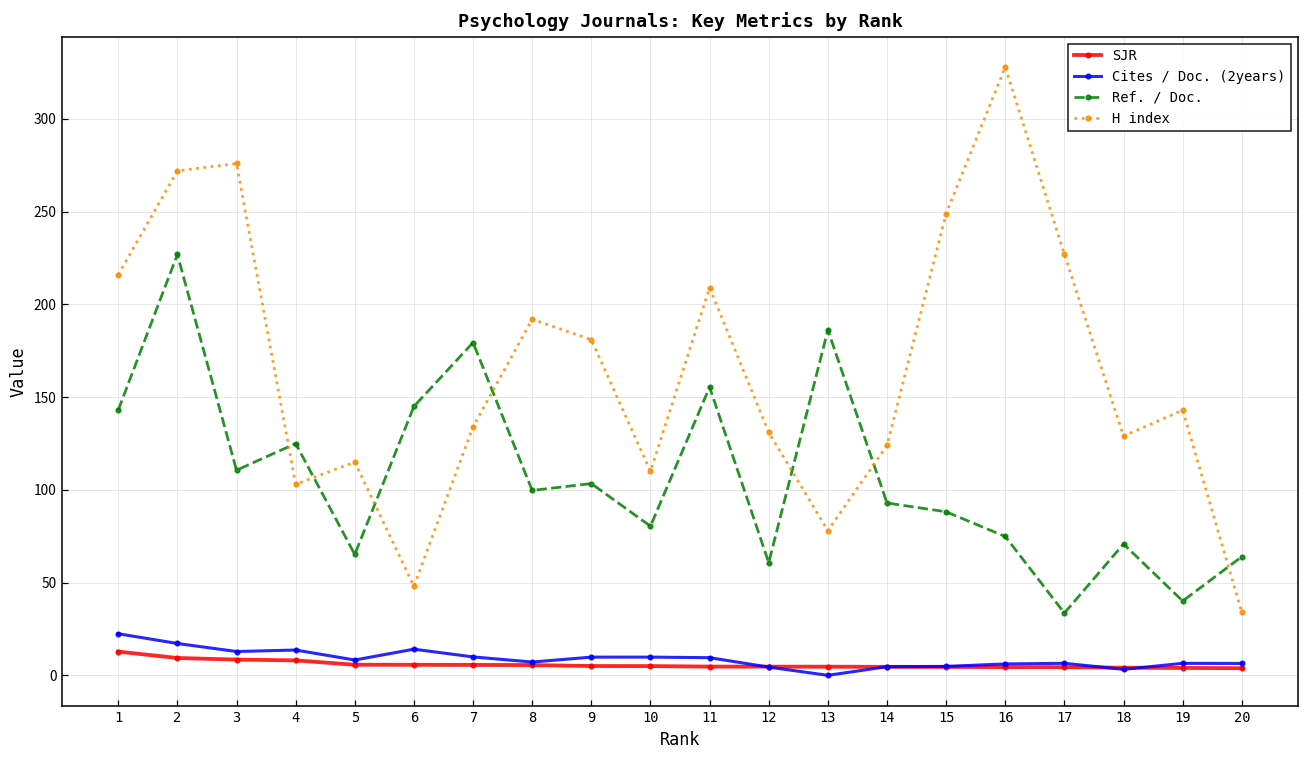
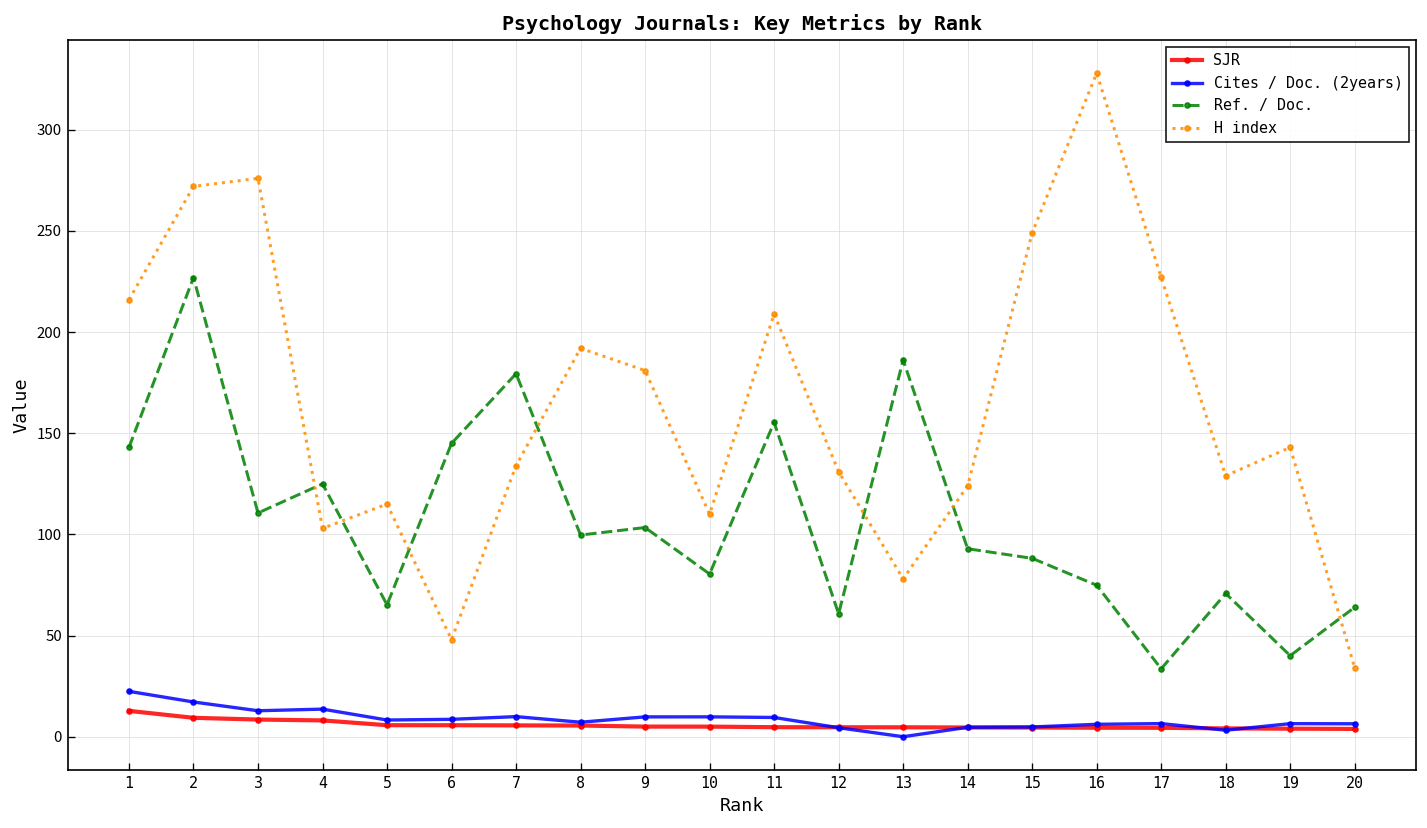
  {
    "SJR": {
      "1": 13,
      "2": 9,
      "3": 8,
      "4": 8,
      "5": 6,
      "6": 6,
      "7": 6,
      "8": 6,
      "9": 5,
      "10": 5,
      "11": 5,
      "13": 5,
      "16": 4,
      "17": 4,
      "19": 4,
      "20": 4
    },
    "Cites / Doc. (2years)": {
      "1": 22,
      "2": 17,
      "3": 13,
      "4": 14,
      "5": 8,
-     "6": 14,
+     "6": 9,
      "7": 10,
      "8": 7,
      "9": 10,
      "10": 10,
      "11": 10,
      "13": 0,
      "16": 6,
      "17": 6,
      "19": 6,
      "20": 6
    },
    "Ref. / Doc.": {
      "1": 143,
      "2": 227,
      "3": 111,
      "4": 125,
      "5": 65,
      "6": 145,
      "7": 179,
      "8": 100,
      "9": 103,
      "10": 80,
      "11": 155,
      "12": 61,
      "13": 186,
      "14": 93,
      "15": 88,
      "16": 75,
      "17": 34,
      "18": 71,
      "19": 40,
      "20": 64
    },
    "H index": {
      "1": 216,
      "2": 272,
      "3": 276,
      "4": 103,
      "5": 115,
      "6": 48,
      "7": 134,
      "8": 192,
      "9": 181,
      "10": 110,
      "11": 209,
      "12": 131,
      "13": 78,
      "14": 124,
      "15": 249,
      "16": 328,
      "17": 227,
      "18": 129,
      "19": 143,
      "20": 34
    }
  }
